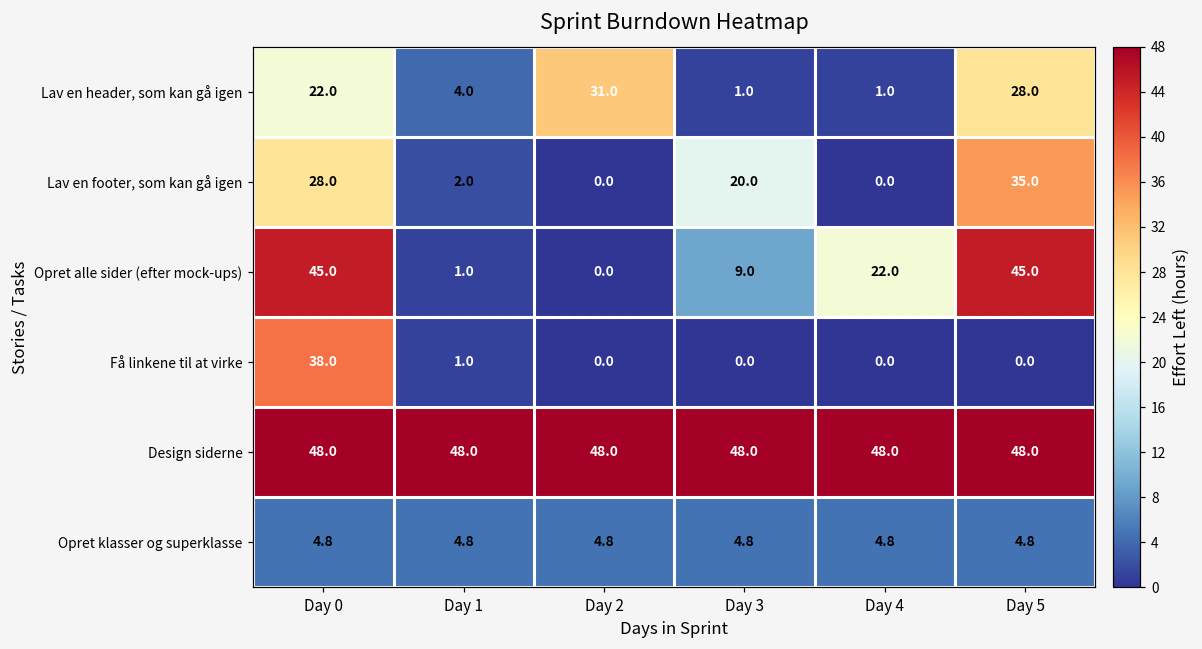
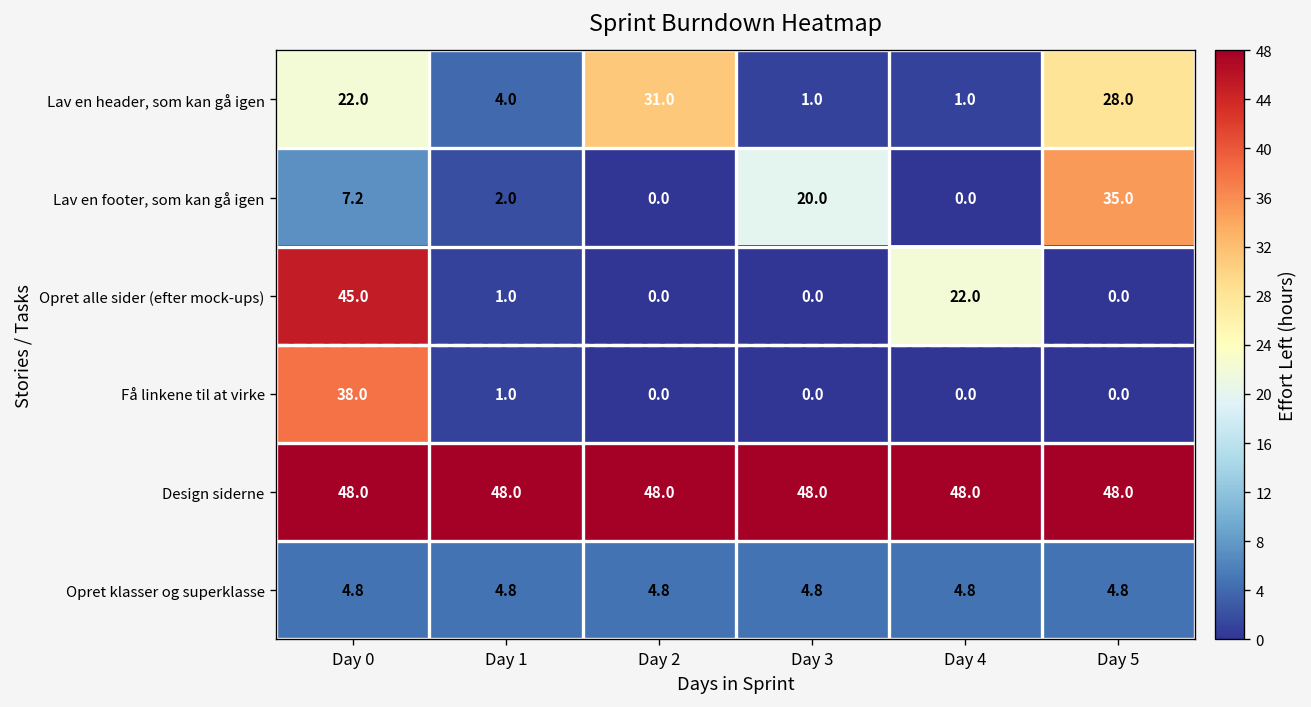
  {
    "Lav en header, som kan gå igen": {
      "Day 0": 22.0,
      "Day 1": 4.0,
      "Day 2": 31.0,
      "Day 3": 1.0,
      "Day 4": 1.0,
      "Day 5": 28.0
    },
    "Lav en footer, som kan gå igen": {
-     "Day 0": 28.0,
+     "Day 0": 7.2,
      "Day 1": 2.0,
      "Day 2": 0.0,
      "Day 3": 20.0,
      "Day 4": 0.0,
      "Day 5": 35.0
    },
    "Opret alle sider (efter mock-ups)": {
      "Day 0": 45.0,
      "Day 1": 1.0,
      "Day 2": 0.0,
-     "Day 3": 9.0,
+     "Day 3": 0.0,
      "Day 4": 22.0,
-     "Day 5": 45.0
+     "Day 5": 0.0
    },
    "Få linkene til at virke": {
      "Day 0": 38.0,
      "Day 1": 1.0,
      "Day 2": 0.0,
      "Day 3": 0.0,
      "Day 4": 0.0,
      "Day 5": 0.0
    },
    "Design siderne": {
      "Day 0": 48.0,
      "Day 1": 48.0,
      "Day 2": 48.0,
      "Day 3": 48.0,
      "Day 4": 48.0,
      "Day 5": 48.0
    },
    "Opret klasser og superklasse": {
      "Day 0": 4.8,
      "Day 1": 4.8,
      "Day 2": 4.8,
      "Day 3": 4.8,
      "Day 4": 4.8,
      "Day 5": 4.8
    }
  }
